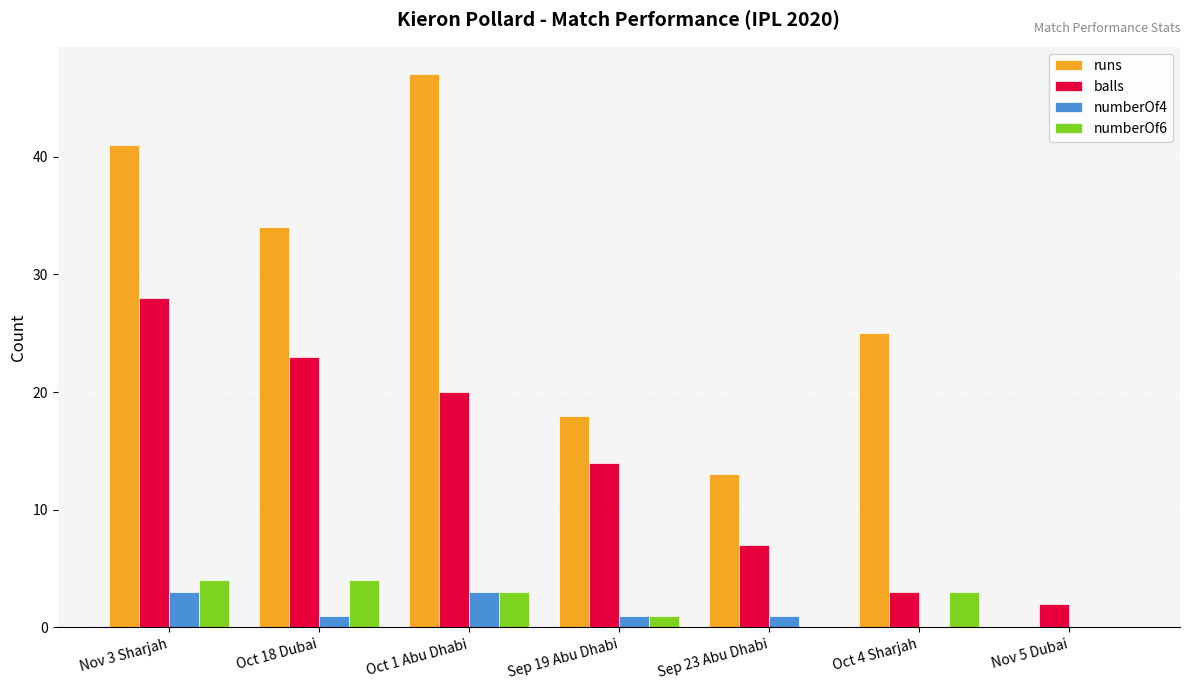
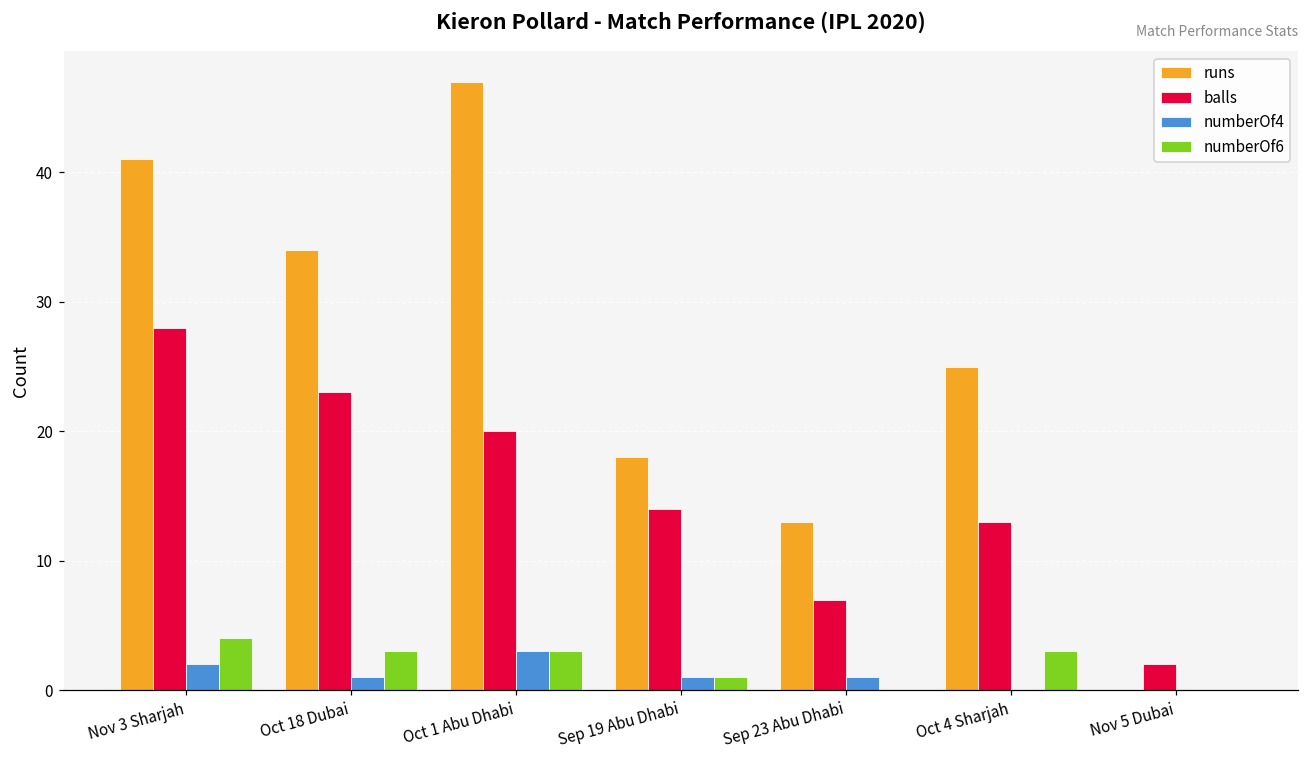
  {
    "runs": {
      "Nov 3 Sharjah": 41,
      "Oct 18 Dubai": 34,
      "Oct 1 Abu Dhabi": 47,
      "Sep 19 Abu Dhabi": 18,
      "Sep 23 Abu Dhabi": 13,
      "Oct 4 Sharjah": 25,
      "Nov 5 Dubai": 0
    },
    "balls": {
      "Nov 3 Sharjah": 28,
      "Oct 18 Dubai": 23,
      "Oct 1 Abu Dhabi": 20,
      "Sep 19 Abu Dhabi": 14,
      "Sep 23 Abu Dhabi": 7,
-     "Oct 4 Sharjah": 3,
+     "Oct 4 Sharjah": 13,
      "Nov 5 Dubai": 2
    },
    "numberOf4": {
-     "Nov 3 Sharjah": 3,
+     "Nov 3 Sharjah": 2,
      "Oct 18 Dubai": 1,
      "Oct 1 Abu Dhabi": 3,
      "Sep 19 Abu Dhabi": 1,
      "Sep 23 Abu Dhabi": 1,
      "Oct 4 Sharjah": 0,
      "Nov 5 Dubai": 0
    },
    "numberOf6": {
      "Nov 3 Sharjah": 4,
-     "Oct 18 Dubai": 4,
+     "Oct 18 Dubai": 3,
      "Oct 1 Abu Dhabi": 3,
      "Sep 19 Abu Dhabi": 1,
      "Sep 23 Abu Dhabi": 0,
      "Oct 4 Sharjah": 3,
      "Nov 5 Dubai": 0
    }
  }
